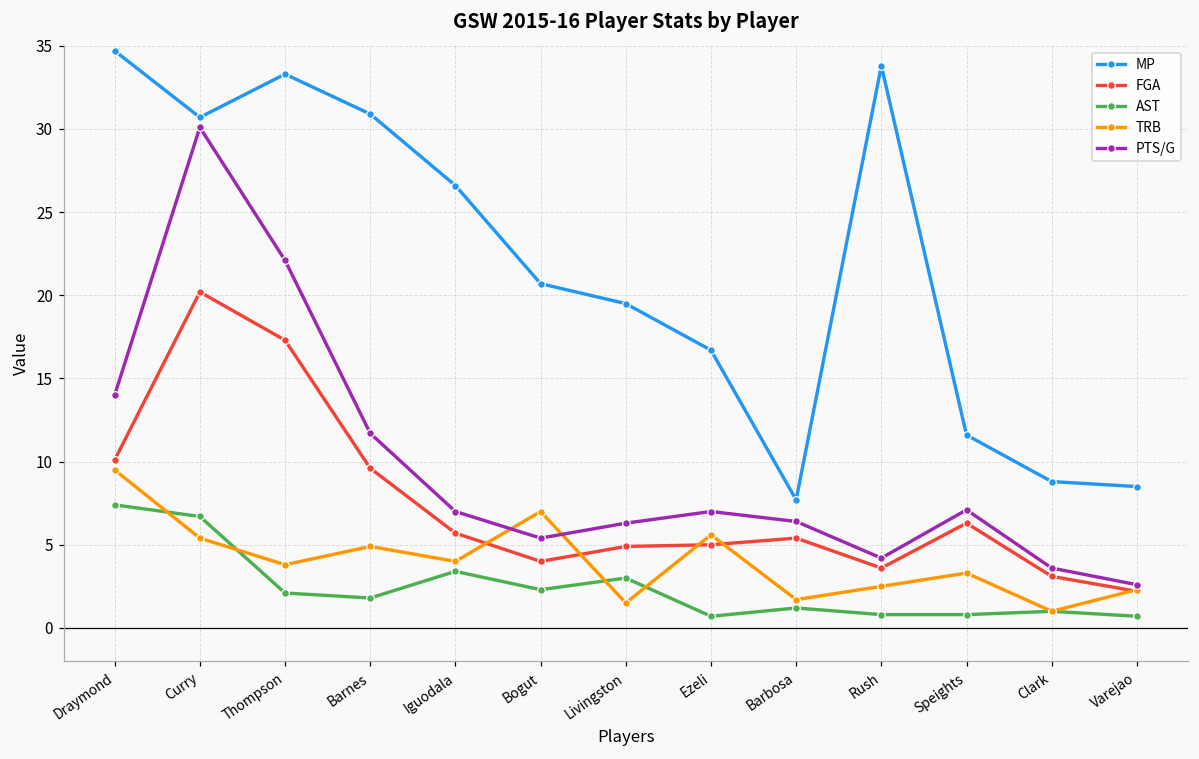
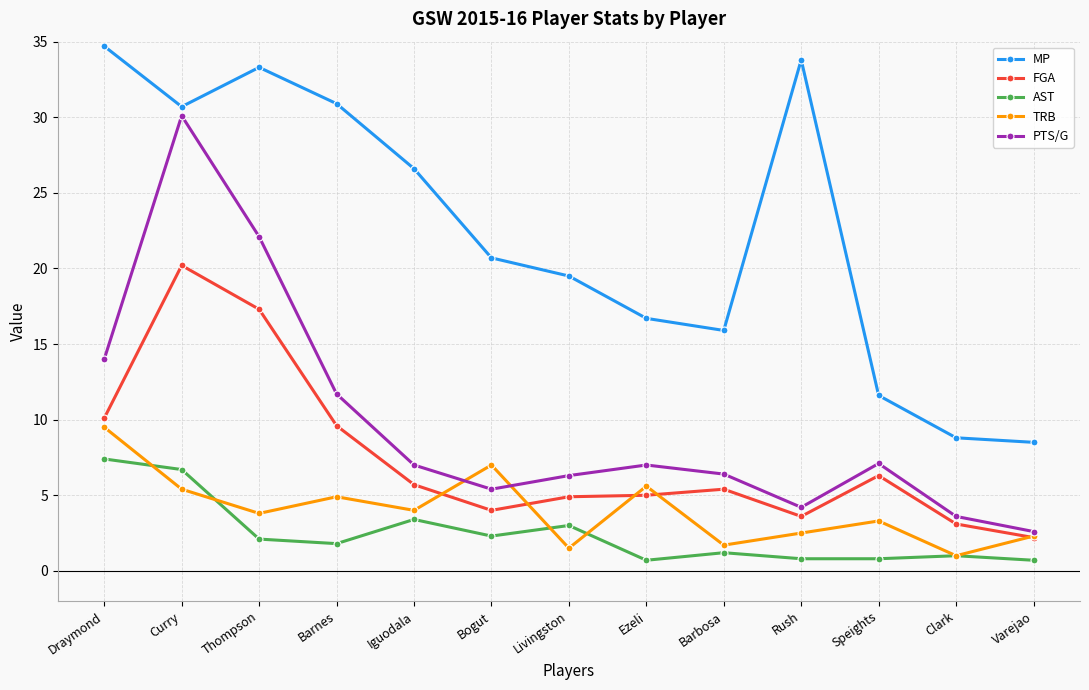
  {
    "MP": {
      "Draymond": 34.7,
      "Curry": 30.7,
      "Thompson": 33.3,
      "Barnes": 30.9,
      "Iguodala": 26.6,
      "Bogut": 20.7,
      "Livingston": 19.5,
      "Ezeli": 16.7,
-     "Barbosa": 7.7,
+     "Barbosa": 15.9,
      "Rush": 33.8,
      "Speights": 11.6,
      "Clark": 8.8,
      "Varejao": 8.5
    },
    "FGA": {
      "Draymond": 10.1,
      "Curry": 20.2,
      "Thompson": 17.3,
      "Barnes": 9.6,
      "Iguodala": 5.7,
      "Bogut": 4.0,
      "Livingston": 4.9,
      "Ezeli": 5.0,
      "Barbosa": 5.4,
      "Rush": 3.6,
      "Speights": 6.3,
      "Clark": 3.1
    },
    "AST": {
      "Draymond": 7.4,
      "Curry": 6.7,
      "Thompson": 2.1,
      "Barnes": 1.8,
      "Iguodala": 3.4,
      "Bogut": 2.3,
      "Livingston": 3.0,
      "Ezeli": 0.7,
      "Barbosa": 1.2,
      "Rush": 0.8,
      "Speights": 0.8,
      "Varejao": 0.7
    },
    "TRB": {
      "Draymond": 9.5,
      "Curry": 5.4,
      "Thompson": 3.8,
      "Barnes": 4.9,
      "Iguodala": 4.0,
      "Bogut": 7.0,
      "Livingston": 1.5,
      "Ezeli": 5.6,
      "Barbosa": 1.7,
      "Rush": 2.5,
      "Speights": 3.3
    },
    "PTS/G": {
      "Draymond": 14.0,
      "Curry": 30.1,
      "Thompson": 22.1,
      "Barnes": 11.7,
      "Iguodala": 7.0,
      "Bogut": 5.4,
      "Livingston": 6.3,
      "Ezeli": 7.0,
      "Barbosa": 6.4,
      "Rush": 4.2,
      "Speights": 7.1,
      "Clark": 3.6,
      "Varejao": 2.6
    }
  }
